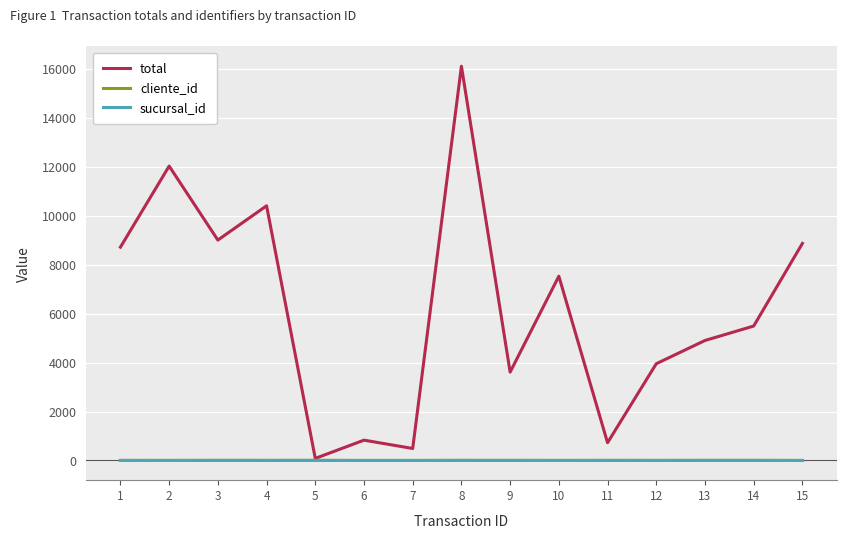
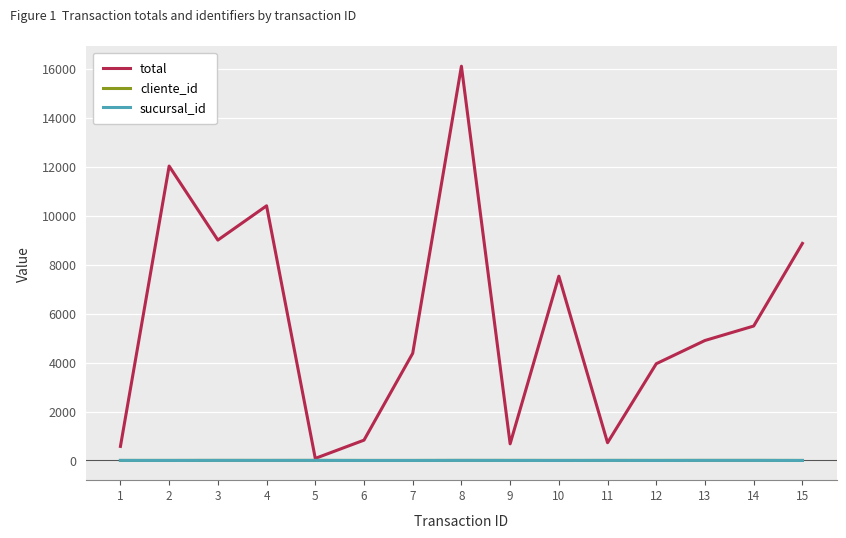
  {
    "total": {
-     "1": 8700,
+     "1": 600,
      "2": 12000,
      "3": 9000,
      "4": 10400,
      "6": 800,
-     "7": 500,
+     "7": 4400,
      "8": 16100,
-     "9": 3600,
+     "9": 700,
      "10": 7500,
      "11": 700,
      "12": 4000,
      "13": 4900,
      "14": 5500,
      "15": 8900
    },
    "sucursal_id": {
      "1": 0,
      "2": 0,
      "3": 0,
      "4": 0,
      "6": 0,
      "7": 0,
      "8": 0,
      "9": 0,
      "10": 0,
      "11": 0,
      "12": 0,
      "13": 0,
      "14": 0,
      "15": 0
    }
  }
